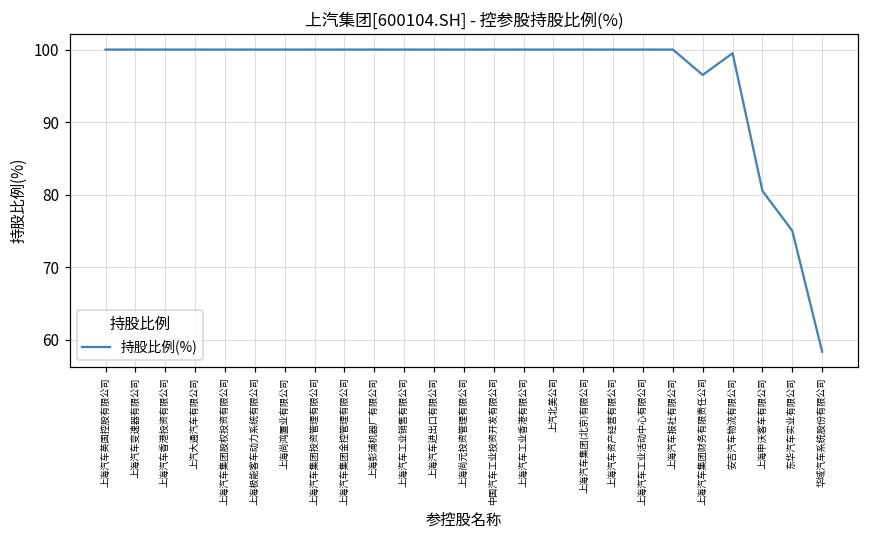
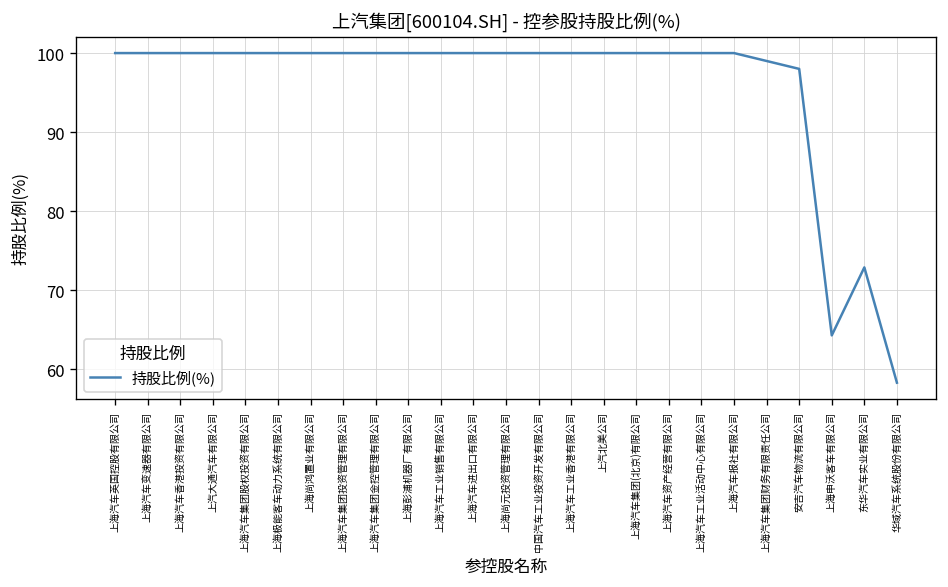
  {
    "上海汽车英国控股有限公司": 100,
    "上海汽车变速器有限公司": 100,
    "上海汽车香港投资有限公司": 100,
    "上汽大通汽车有限公司": 100,
    "上海汽车集团股权投资有限公司": 100,
    "上海极能客车动力系统有限公司": 100,
    "上海尚鸿置业有限公司": 100,
    "上海汽车集团投资管理有限公司": 100,
    "上海汽车集团金控管理有限公司": 100,
    "上海彭浦机器厂有限公司": 100,
    "上海汽车工业销售有限公司": 100,
    "上海汽车进出口有限公司": 100,
    "上海尚元投资管理有限公司": 100,
    "中国汽车工业投资开发有限公司": 100,
    "上海汽车工业香港有限公司": 100,
    "上汽北美公司": 100,
    "上海汽车集团(北京)有限公司": 100,
    "上海汽车资产经营有限公司": 100,
    "上海汽车工业活动中心有限公司": 100,
    "上海汽车报社有限公司": 100,
-   "上海汽车集团财务有限责任公司": 97,
-   "安吉汽车物流有限公司": 100,
-   "上海申沃客车有限公司": 81,
-   "东华汽车实业有限公司": 75,
+   "上海汽车集团财务有限责任公司": 99,
+   "安吉汽车物流有限公司": 98,
+   "上海申沃客车有限公司": 64,
+   "东华汽车实业有限公司": 73,
    "华域汽车系统股份有限公司": 58
  }
